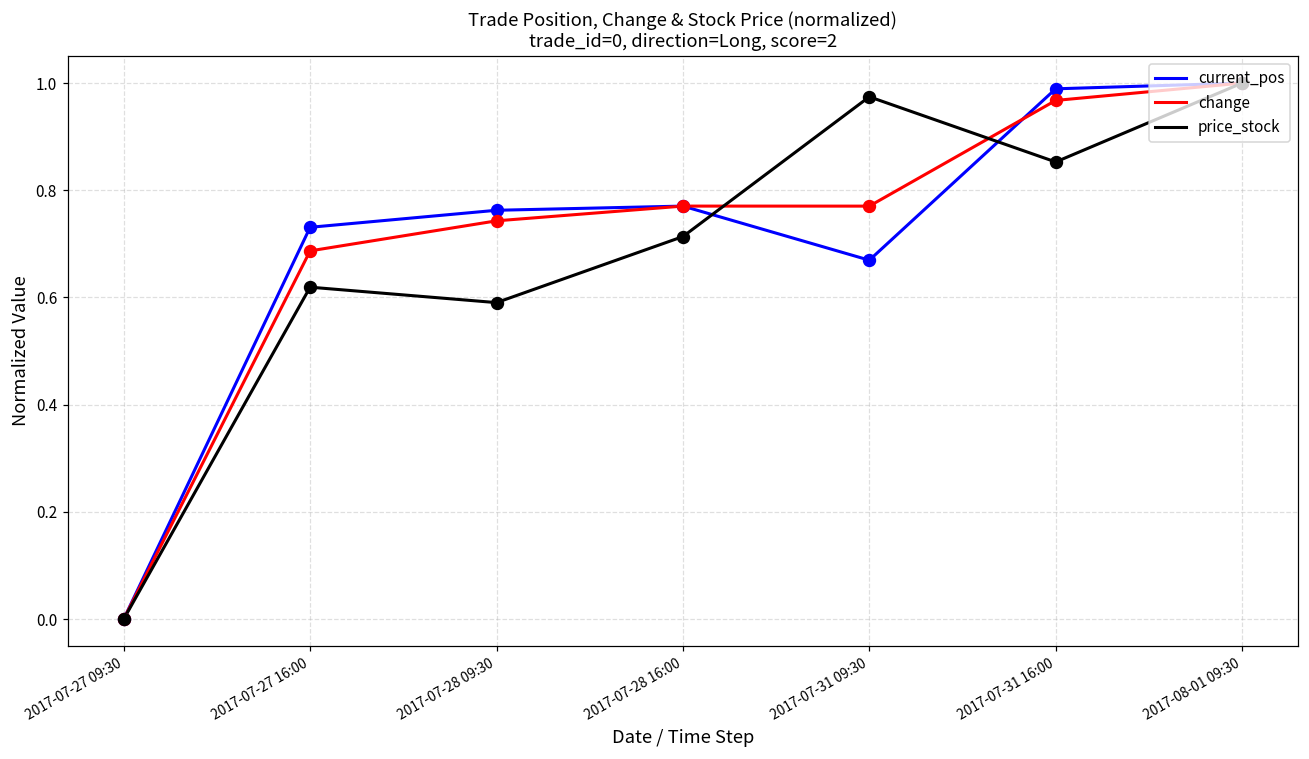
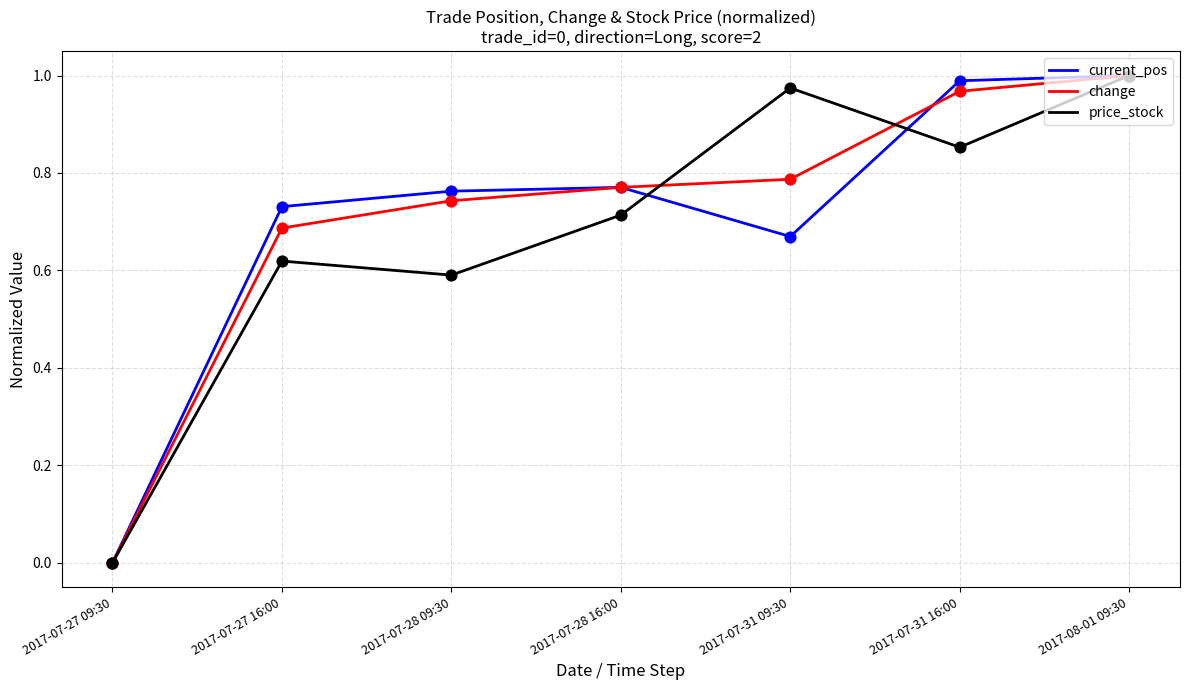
  {
    "current_pos": {
      "2017-07-27 16:00": 0.73,
      "2017-07-28 09:30": 0.76,
      "2017-07-31 09:30": 0.67,
      "2017-07-31 16:00": 0.99
    },
    "change": {
      "2017-07-27 16:00": 0.69,
      "2017-07-28 09:30": 0.74,
-     "2017-07-31 09:30": 0.77,
+     "2017-07-31 09:30": 0.79,
      "2017-07-31 16:00": 0.97
    },
    "price_stock": {
      "2017-07-27 16:00": 0.62,
      "2017-07-28 09:30": 0.59,
      "2017-07-28 16:00": 0.71,
      "2017-07-31 09:30": 0.97,
      "2017-07-31 16:00": 0.85
    }
  }
